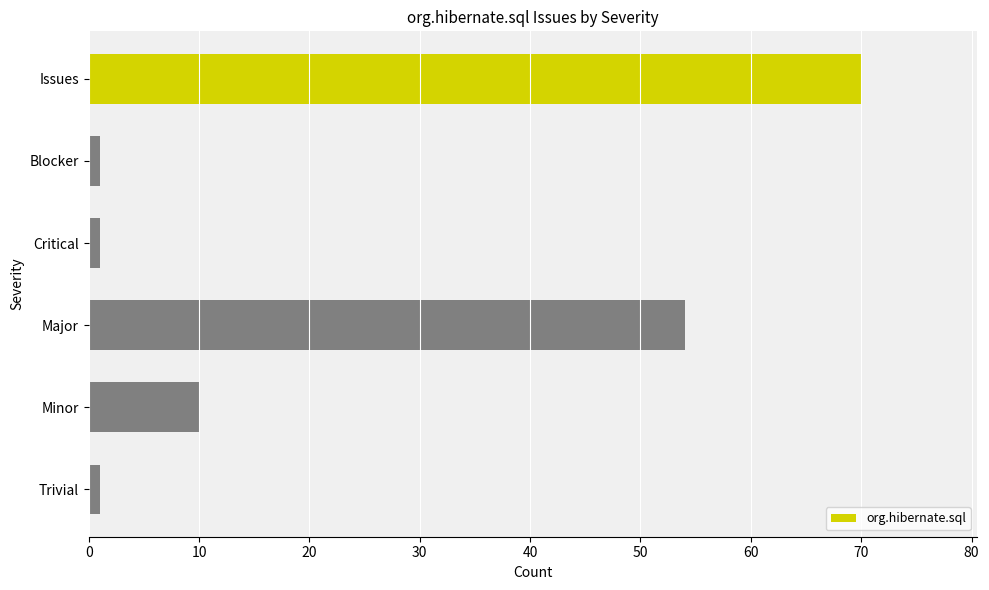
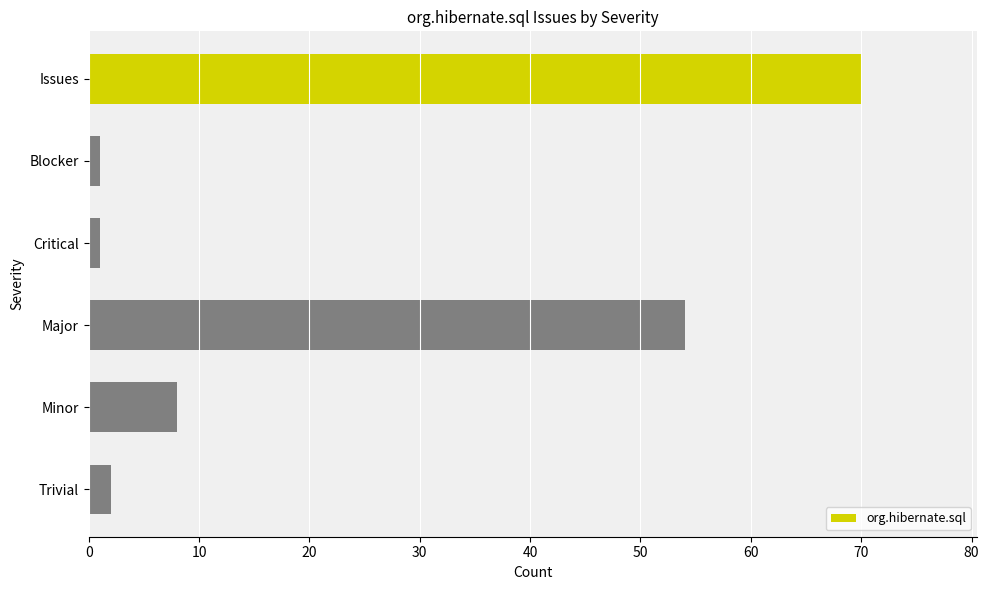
  {
    "Issues": 70,
    "Blocker": 1,
    "Critical": 1,
    "Major": 54,
-   "Minor": 10,
-   "Trivial": 1
+   "Minor": 8,
+   "Trivial": 2
  }
